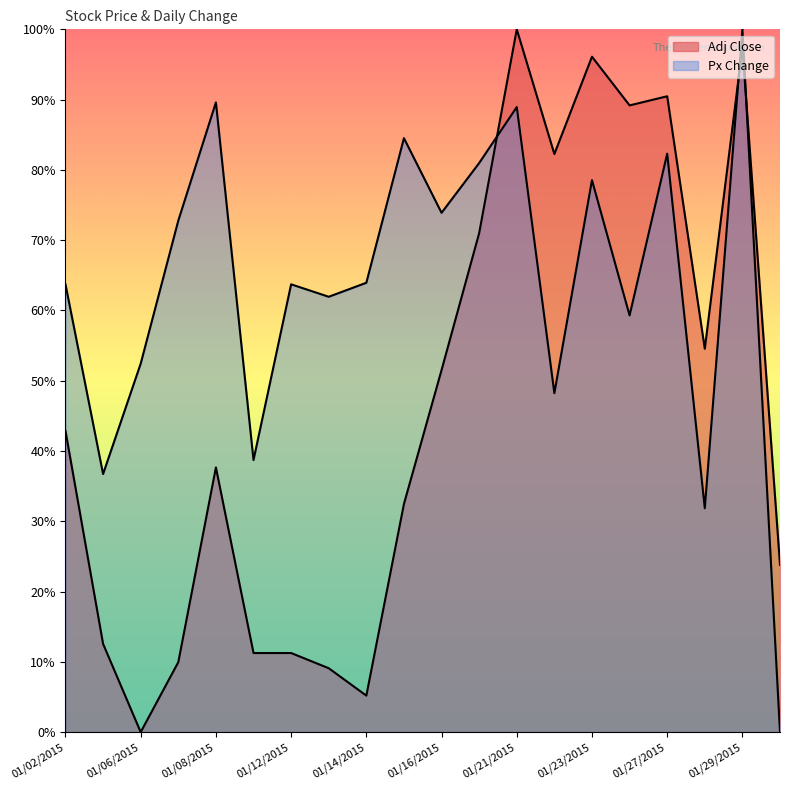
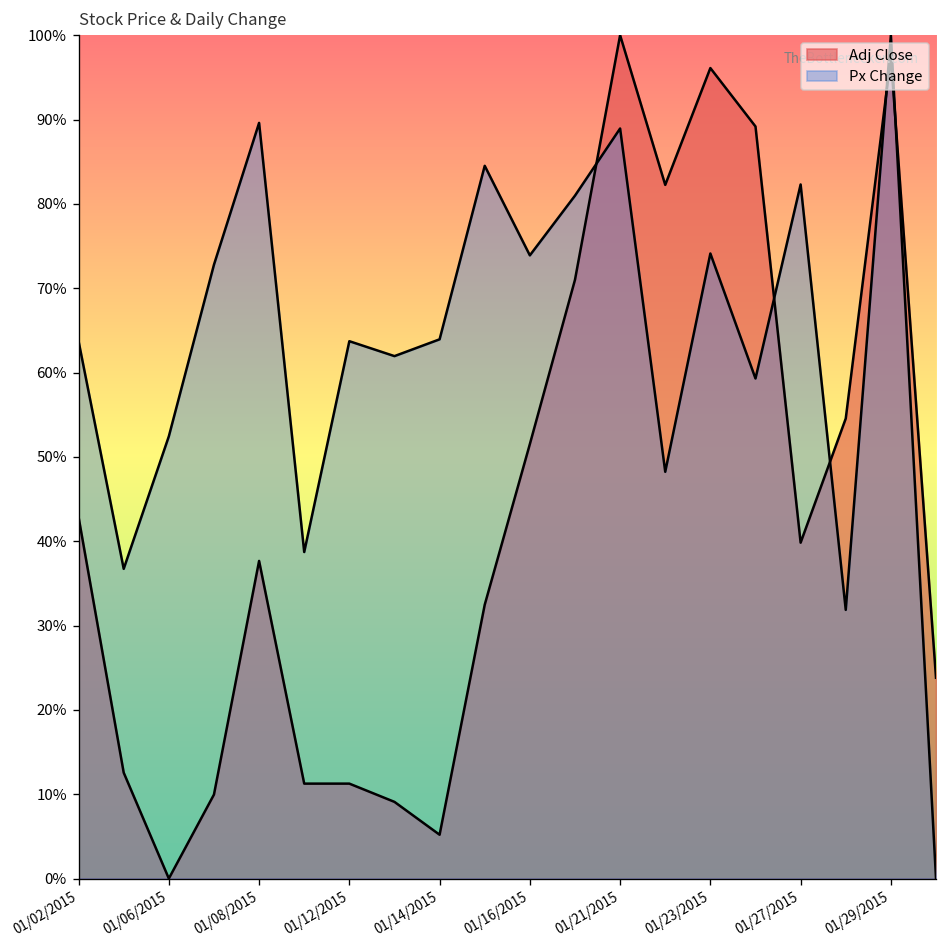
  {
    "Adj Close": {
      "01/02/2015": "43%",
      "01/06/2015": "0%",
      "01/08/2015": "38%",
      "01/12/2015": "11%",
      "01/14/2015": "5%",
      "01/16/2015": "52%",
      "01/21/2015": "100%",
      "01/23/2015": "96%",
-     "01/27/2015": "90%"
+     "01/27/2015": "40%"
    },
    "Px Change": {
      "01/02/2015": "64%",
      "01/06/2015": "52%",
      "01/08/2015": "90%",
      "01/12/2015": "64%",
      "01/14/2015": "64%",
      "01/16/2015": "74%",
      "01/21/2015": "89%",
-     "01/23/2015": "79%",
+     "01/23/2015": "74%",
      "01/27/2015": "82%",
      "01/29/2015": "100%"
    }
  }
